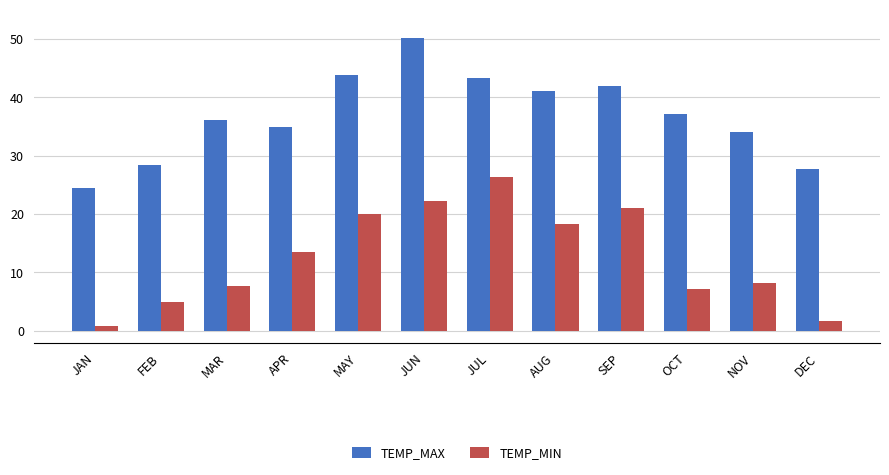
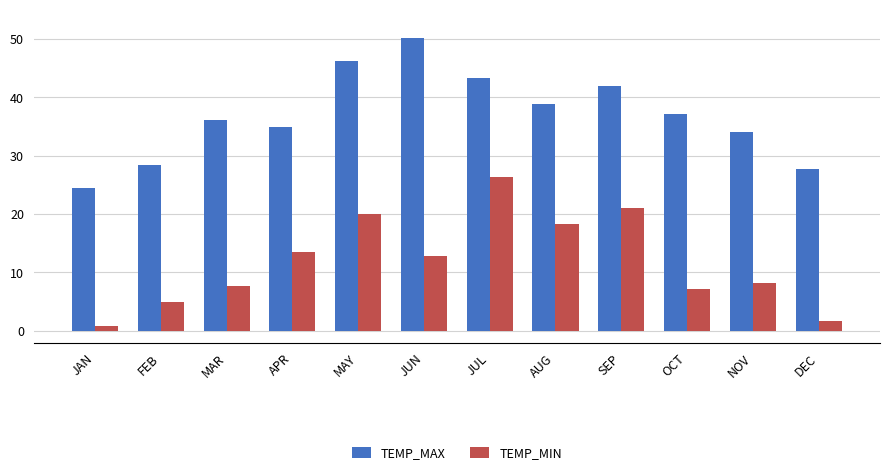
  {
    "TEMP_MAX": {
      "JAN": 24,
      "FEB": 28,
      "MAR": 36,
      "APR": 35,
-     "MAY": 44,
+     "MAY": 46,
      "JUN": 50,
      "JUL": 43,
-     "AUG": 41,
+     "AUG": 39,
      "SEP": 42,
      "OCT": 37,
      "NOV": 34,
      "DEC": 28
    },
    "TEMP_MIN": {
      "JAN": 1,
      "FEB": 5,
      "MAR": 8,
      "APR": 13,
      "MAY": 20,
-     "JUN": 22,
+     "JUN": 13,
      "JUL": 26,
      "AUG": 18,
      "SEP": 21,
      "OCT": 7,
      "NOV": 8,
      "DEC": 2
    }
  }
